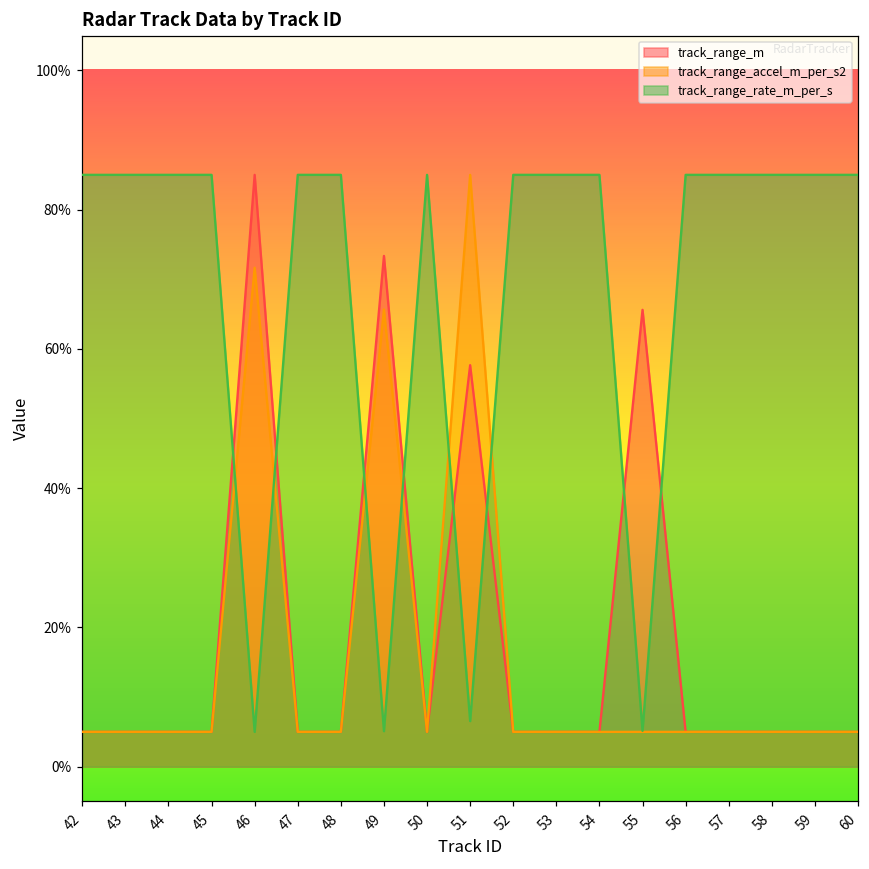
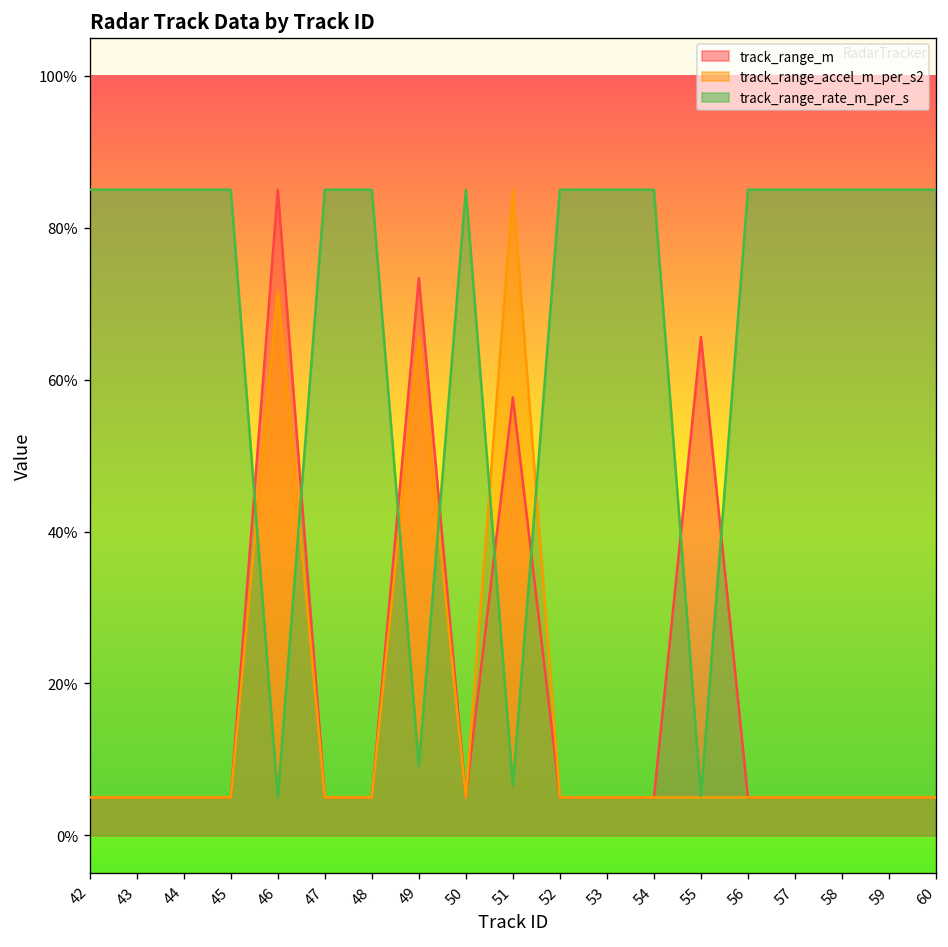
  {
    "track_range_m": {
      "46": "85%",
      "49": "73%",
      "51": "58%",
      "55": "66%"
    },
    "track_range_accel_m_per_s2": {
      "46": "72%",
      "49": "66%",
      "51": "85%"
    },
    "track_range_rate_m_per_s": {
      "42": "85%",
      "43": "85%",
      "44": "85%",
      "45": "85%",
      "46": "5%",
      "47": "85%",
      "48": "85%",
-     "49": "5%",
+     "49": "9%",
      "50": "85%",
      "51": "7%",
      "52": "85%",
      "53": "85%",
      "54": "85%",
      "56": "85%",
      "57": "85%",
      "58": "85%",
      "59": "85%",
      "60": "85%"
    }
  }
